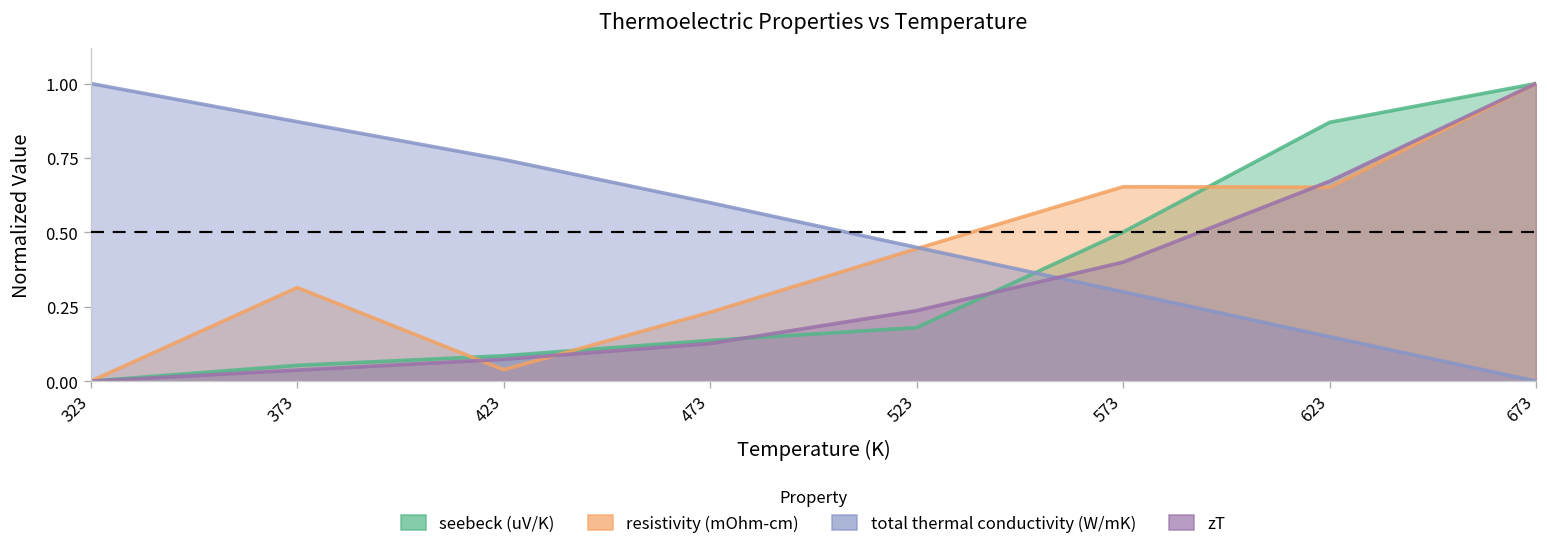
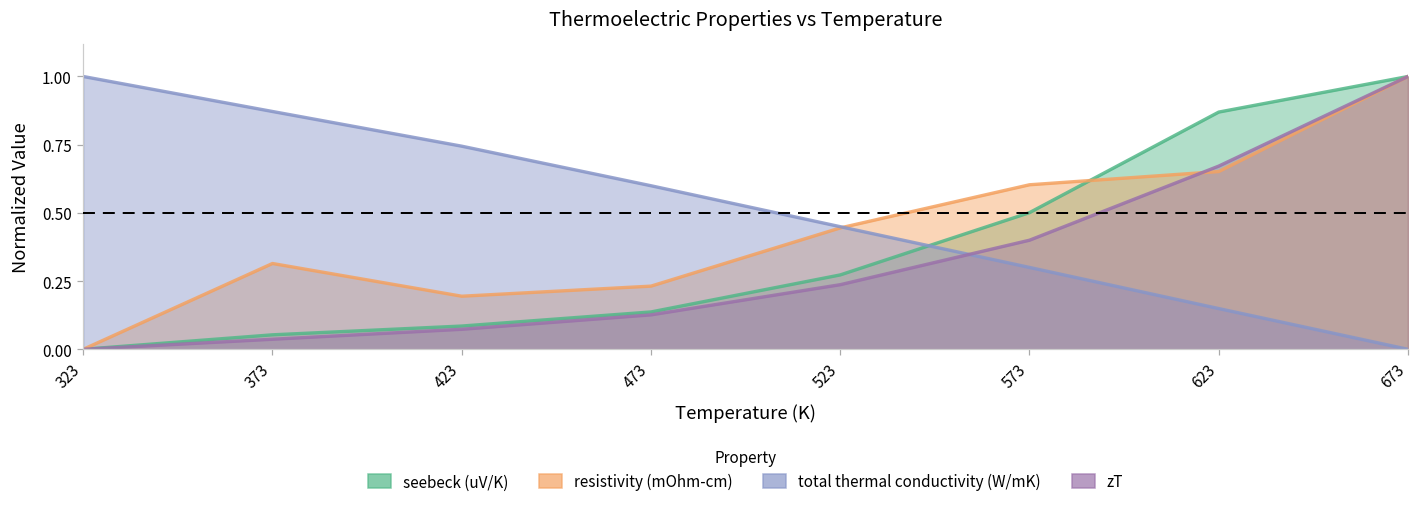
  {
    "seebeck (uV/K)": {
      "373": 0.05,
      "423": 0.09,
      "473": 0.14,
-     "523": 0.18,
+     "523": 0.27,
      "573": 0.50,
      "623": 0.87
    },
    "resistivity (mOhm-cm)": {
      "373": 0.31,
-     "423": 0.04,
+     "423": 0.19,
      "473": 0.23,
-     "573": 0.65,
+     "573": 0.60,
      "623": 0.65
    }
  }
